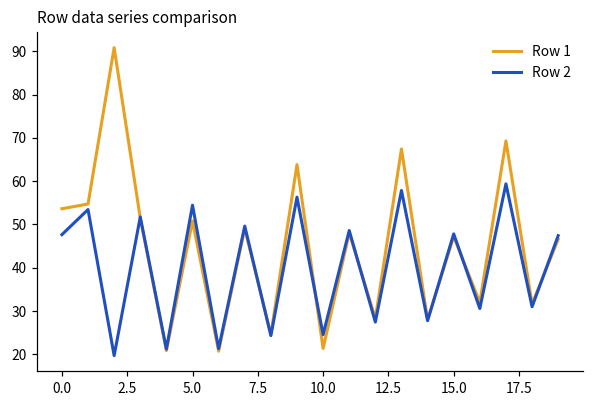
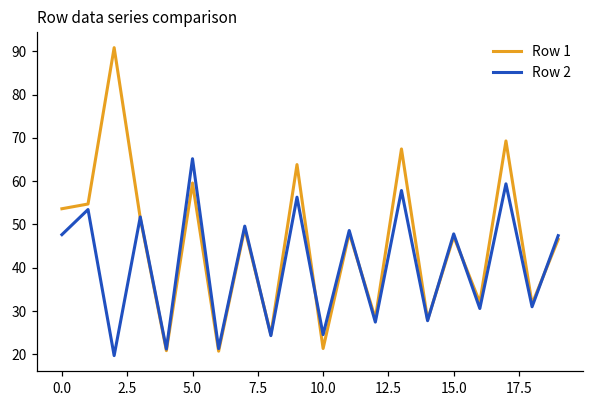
  {
    "Row 1": {
      "0.0": 54,
-     "5.0": 51,
+     "5.0": 60,
      "10.0": 21
    },
    "Row 2": {
      "0.0": 48,
-     "5.0": 54,
+     "5.0": 65,
      "10.0": 25
    }
  }
